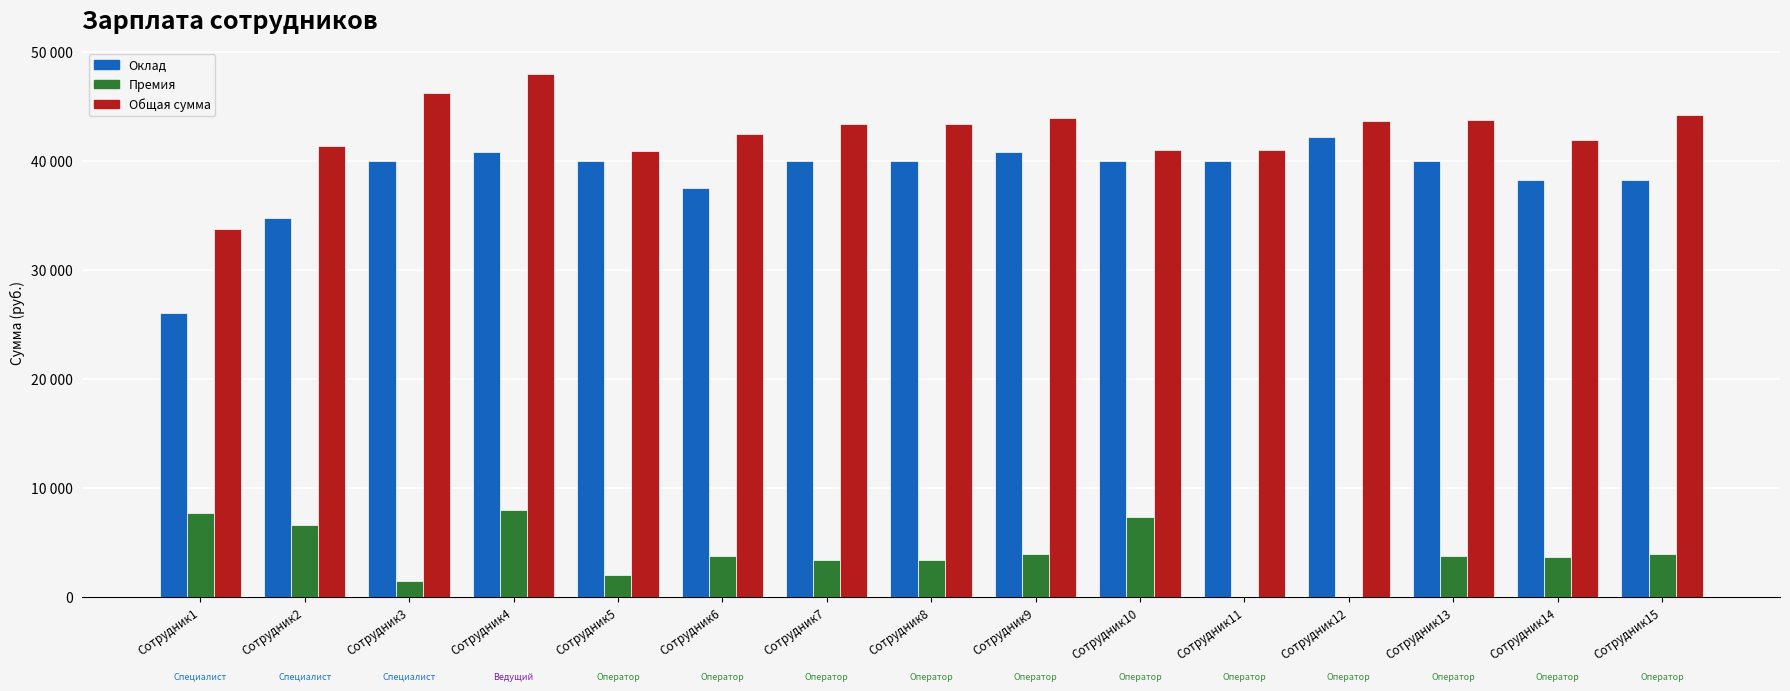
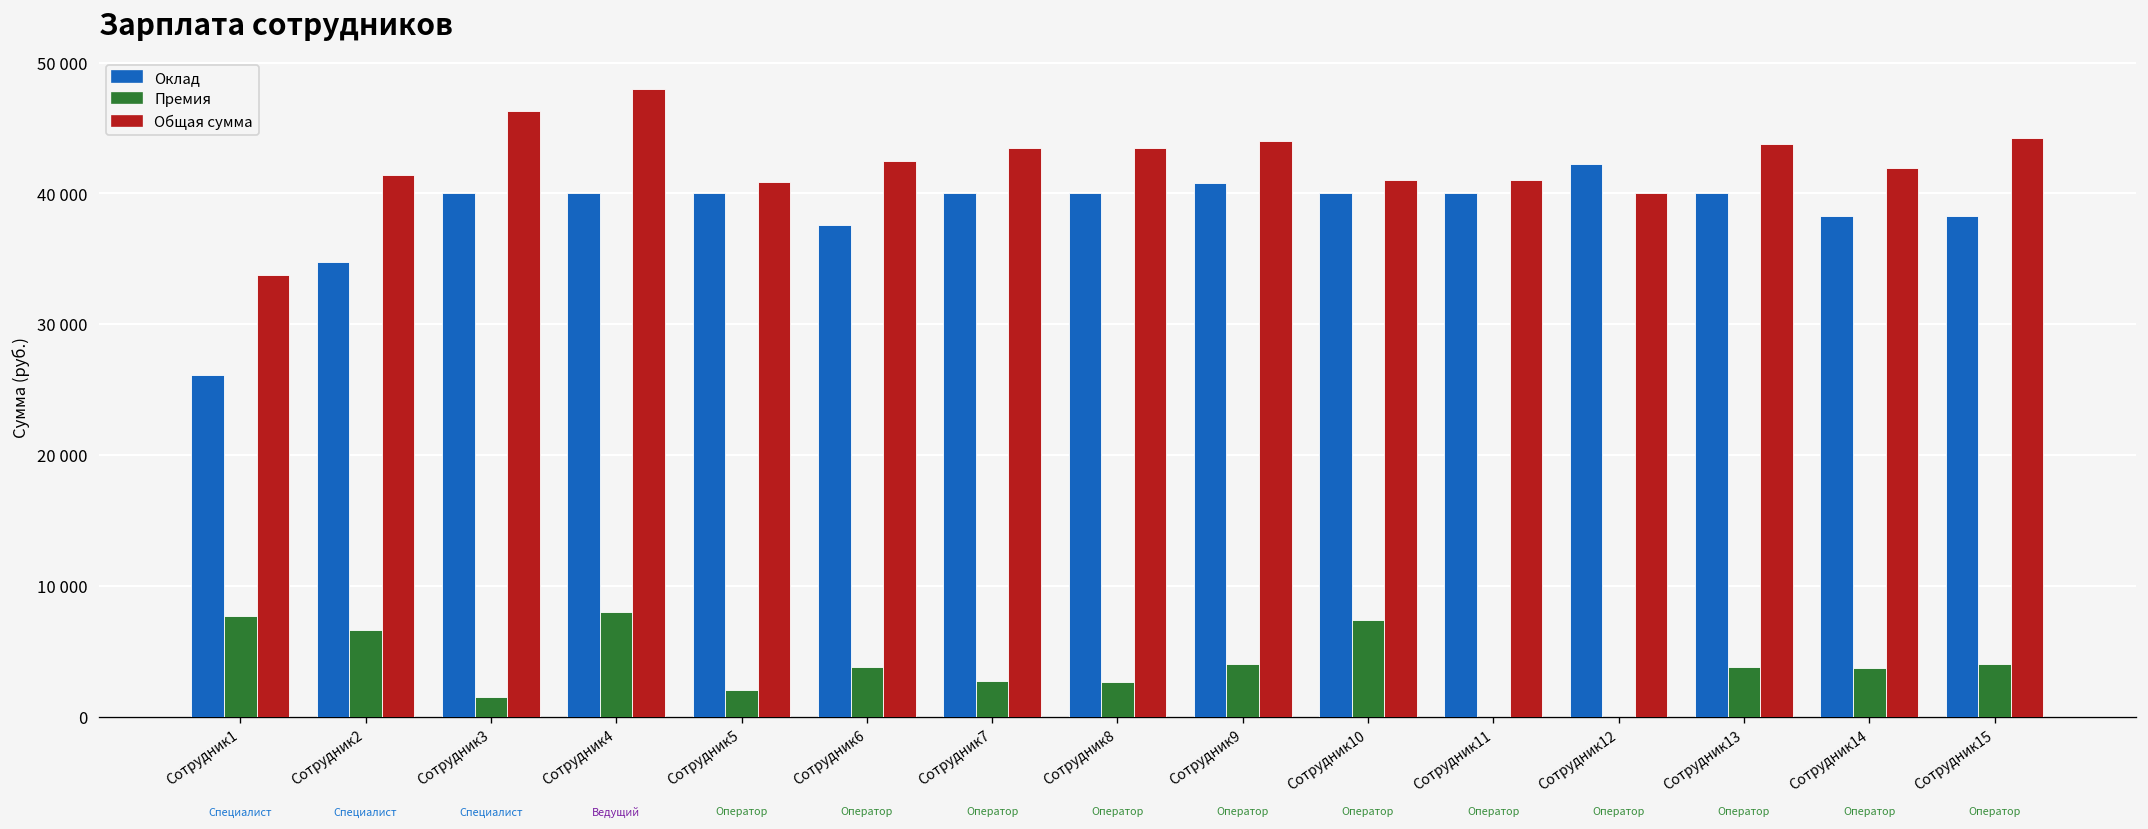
  {
    "Оклад": {
      "Сотрудник1": 26100,
      "Сотрудник2": 34800,
      "Сотрудник3": 40000,
-     "Сотрудник4": 40800,
+     "Сотрудник4": 40000,
      "Сотрудник5": 40000,
      "Сотрудник6": 37600,
      "Сотрудник7": 40000,
      "Сотрудник8": 40000,
      "Сотрудник9": 40800,
      "Сотрудник10": 40000,
      "Сотрудник11": 40000,
      "Сотрудник12": 42300,
      "Сотрудник13": 40000,
      "Сотрудник14": 38300,
      "Сотрудник15": 38300
    },
    "Премия": {
      "Сотрудник1": 7700,
      "Сотрудник2": 6600,
      "Сотрудник3": 1500,
      "Сотрудник4": 8000,
      "Сотрудник5": 2000,
      "Сотрудник6": 3800,
-     "Сотрудник7": 3500,
-     "Сотрудник8": 3500,
+     "Сотрудник7": 2700,
+     "Сотрудник8": 2700,
      "Сотрудник9": 4000,
      "Сотрудник10": 7400,
      "Сотрудник11": 0,
      "Сотрудник12": 0,
      "Сотрудник13": 3800,
      "Сотрудник14": 3700,
      "Сотрудник15": 4000
    },
    "Общая сумма": {
      "Сотрудник1": 33800,
      "Сотрудник2": 41400,
      "Сотрудник3": 46300,
      "Сотрудник4": 48000,
      "Сотрудник5": 40900,
      "Сотрудник6": 42500,
      "Сотрудник7": 43500,
      "Сотрудник8": 43500,
      "Сотрудник9": 44000,
      "Сотрудник10": 41000,
      "Сотрудник11": 41000,
-     "Сотрудник12": 43700,
+     "Сотрудник12": 40000,
      "Сотрудник13": 43800,
      "Сотрудник14": 42000,
      "Сотрудник15": 44200
    }
  }
